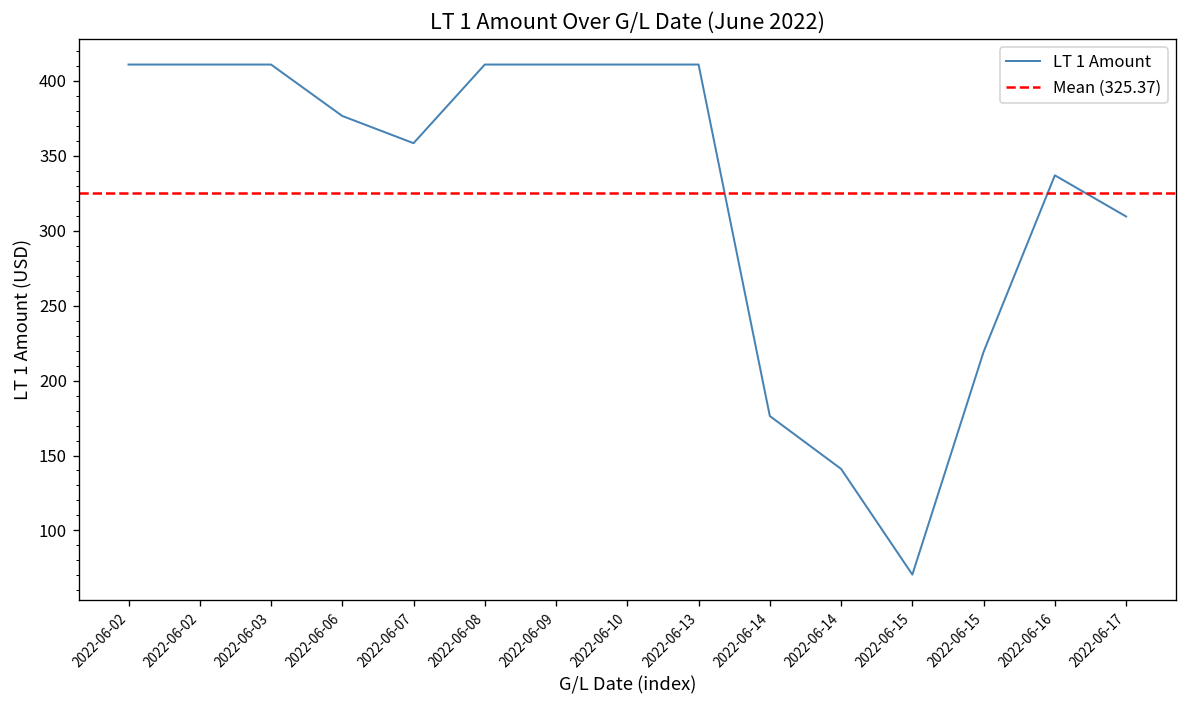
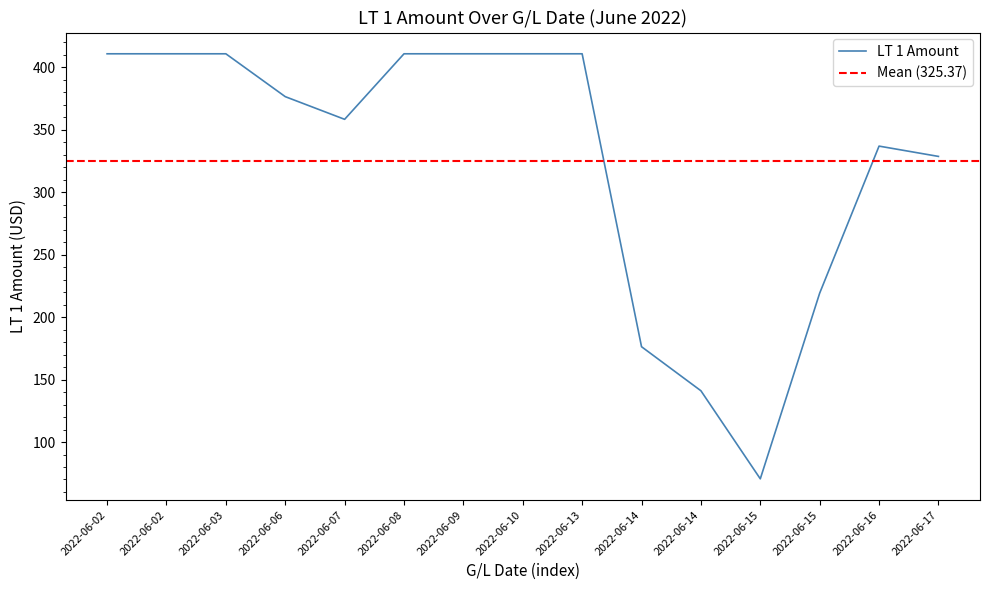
  {
    "2022-06-03": 411,
    "2022-06-06": 377,
    "2022-06-07": 358,
    "2022-06-08": 411,
    "2022-06-09": 411,
    "2022-06-10": 411,
    "2022-06-13": 411,
    "2022-06-16": 337,
-   "2022-06-17": 310
+   "2022-06-17": 329
  }
